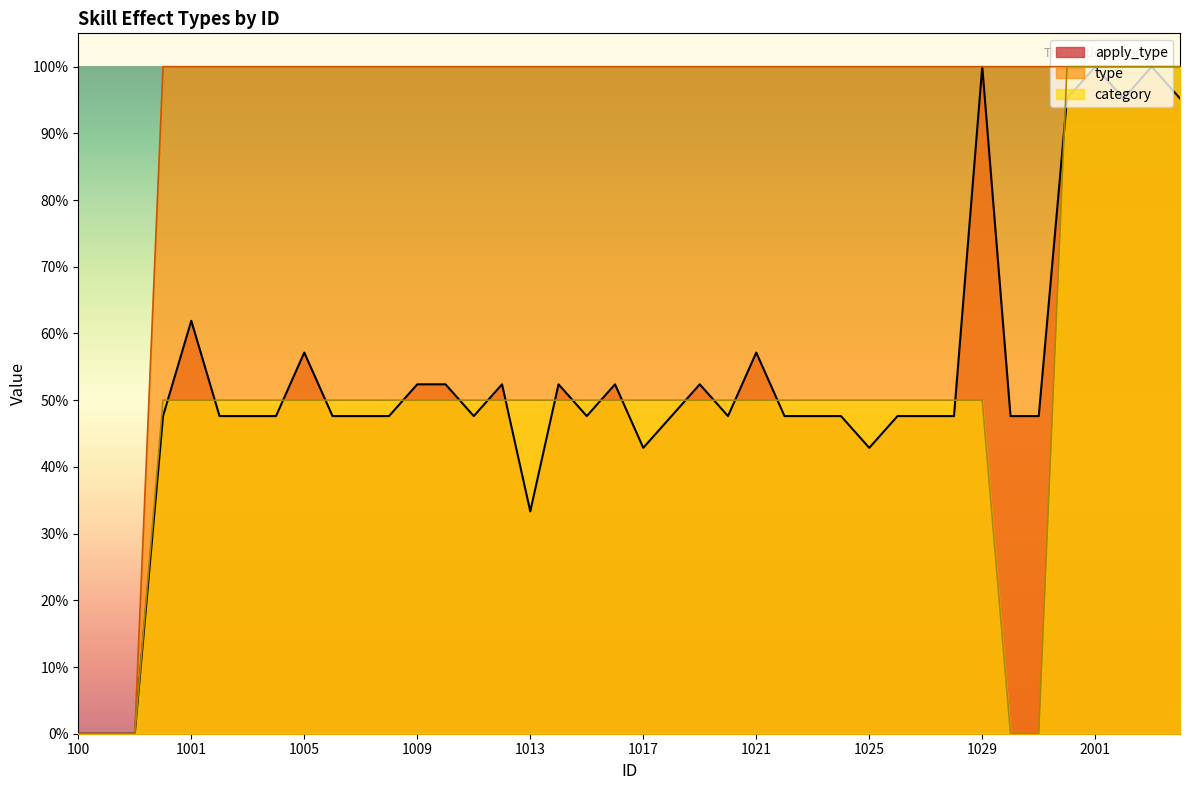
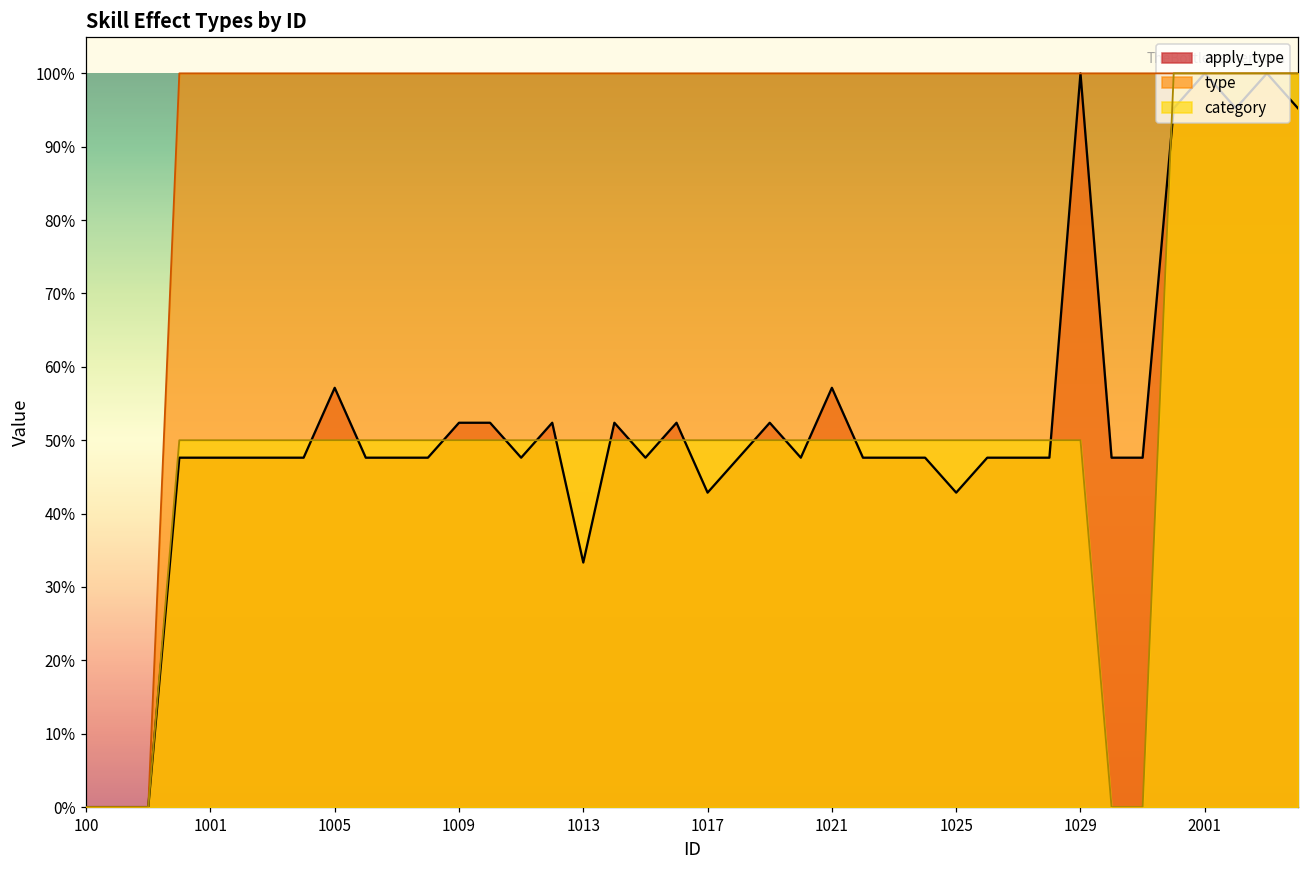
  {
    "apply_type": {
-     "1001": "62%",
+     "1001": "48%",
      "1005": "57%",
      "1009": "52%",
      "1013": "33%",
      "1017": "43%",
      "1021": "57%",
      "1025": "43%"
    },
    "type": {
      "1001": "100%",
      "1005": "100%",
      "1009": "100%",
      "1013": "100%",
      "1017": "100%",
      "1021": "100%",
      "1025": "100%"
    },
    "category": {
      "1001": "50%",
      "1005": "50%",
      "1009": "50%",
      "1013": "50%",
      "1017": "50%",
      "1021": "50%",
      "1025": "50%",
      "1029": "50%"
    }
  }
